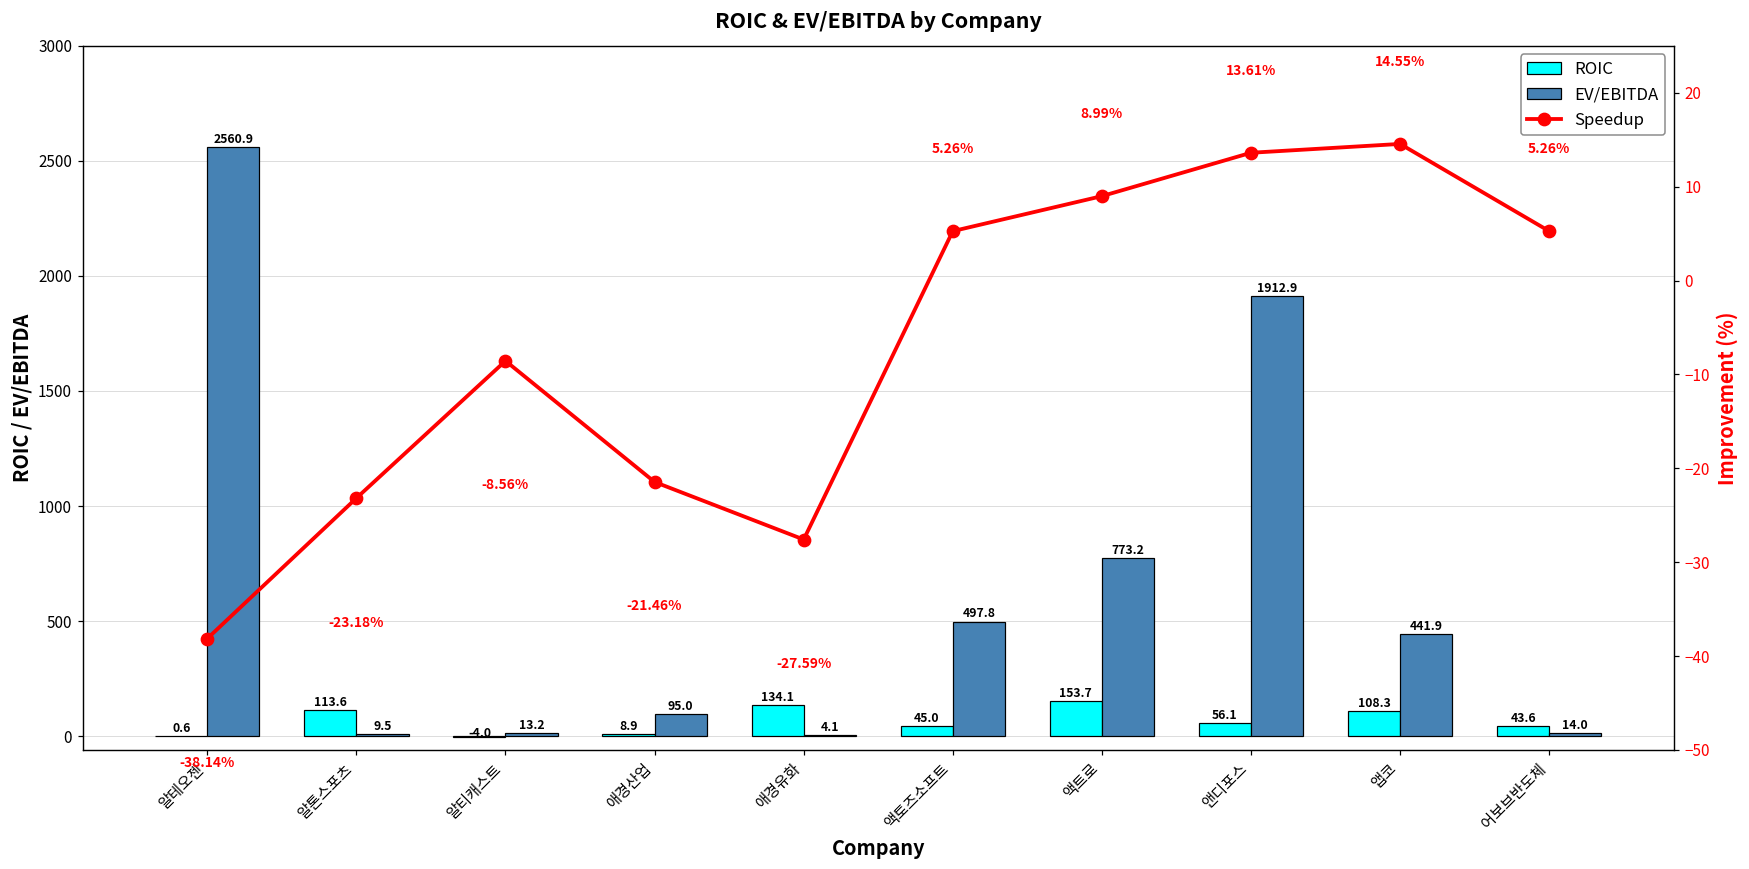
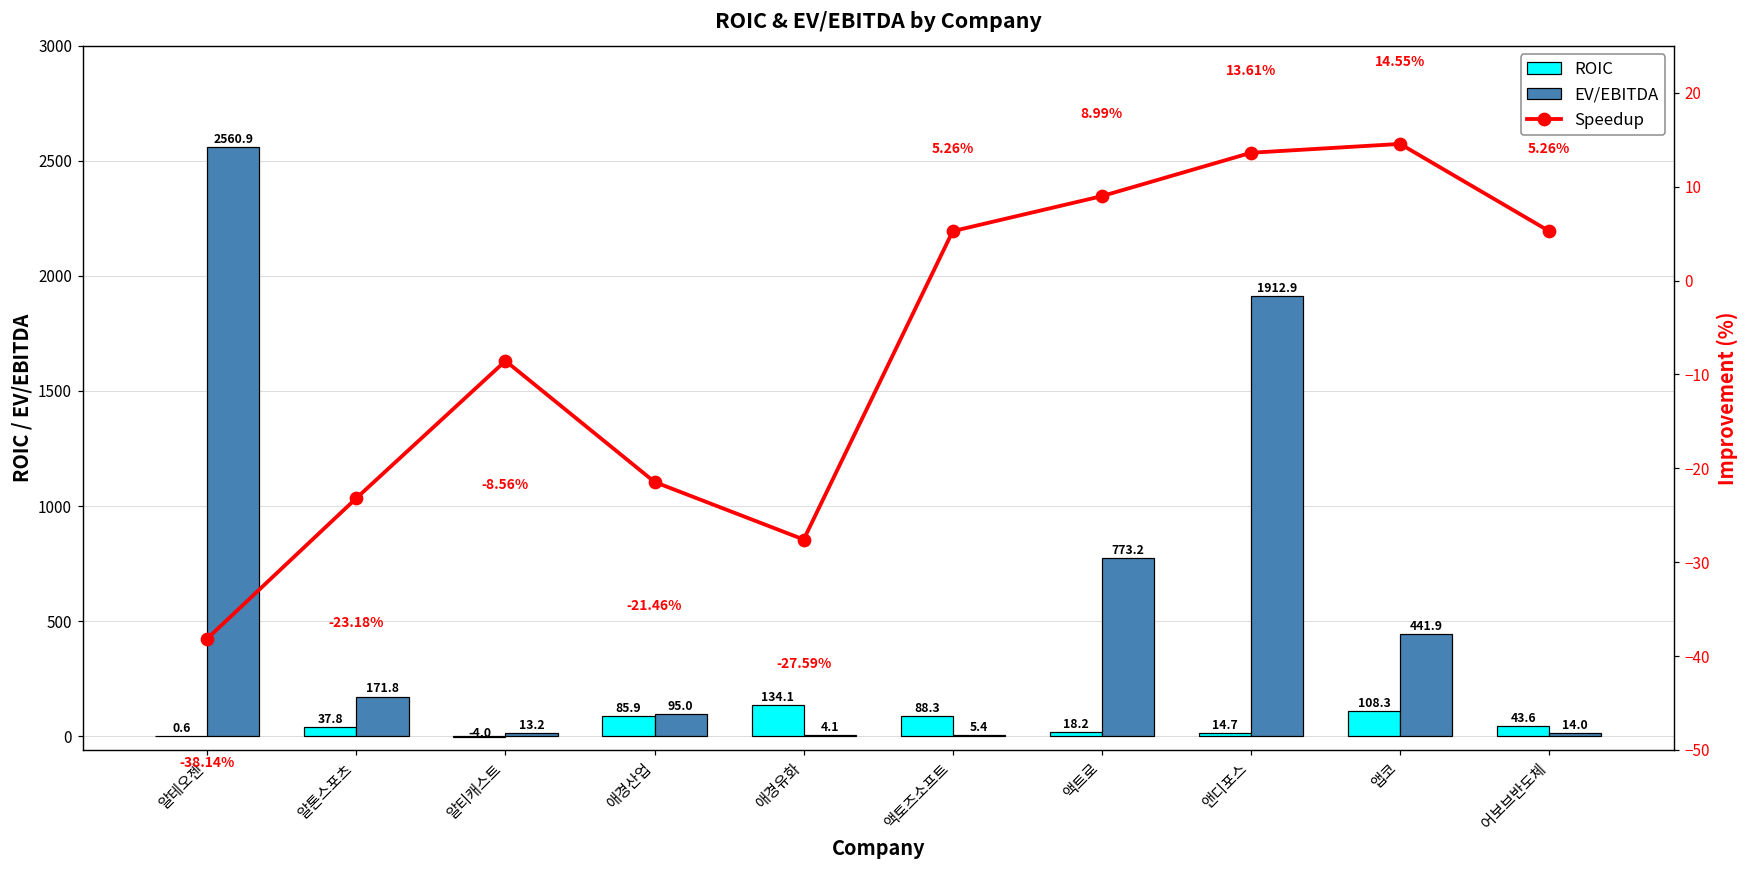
  {
    "ROIC": {
      "알테오젠": 0.6,
-     "알톤스포츠": 113.6,
+     "알톤스포츠": 37.8,
      "알티캐스트": -4.0,
-     "애경산업": 8.9,
+     "애경산업": 85.9,
      "애경유화": 134.1,
-     "액토즈소프트": 45.0,
-     "액트로": 153.7,
-     "앤디포스": 56.1,
+     "액토즈소프트": 88.3,
+     "액트로": 18.2,
+     "앤디포스": 14.7,
      "앱코": 108.3,
      "어보브반도체": 43.6
    },
    "EV/EBITDA": {
      "알테오젠": 2560.9,
-     "알톤스포츠": 9.5,
+     "알톤스포츠": 171.8,
      "알티캐스트": 13.2,
      "애경산업": 95.0,
      "애경유화": 4.1,
-     "액토즈소프트": 497.8,
+     "액토즈소프트": 5.4,
      "액트로": 773.2,
      "앤디포스": 1912.9,
      "앱코": 441.9,
      "어보브반도체": 14.0
    }
  }
